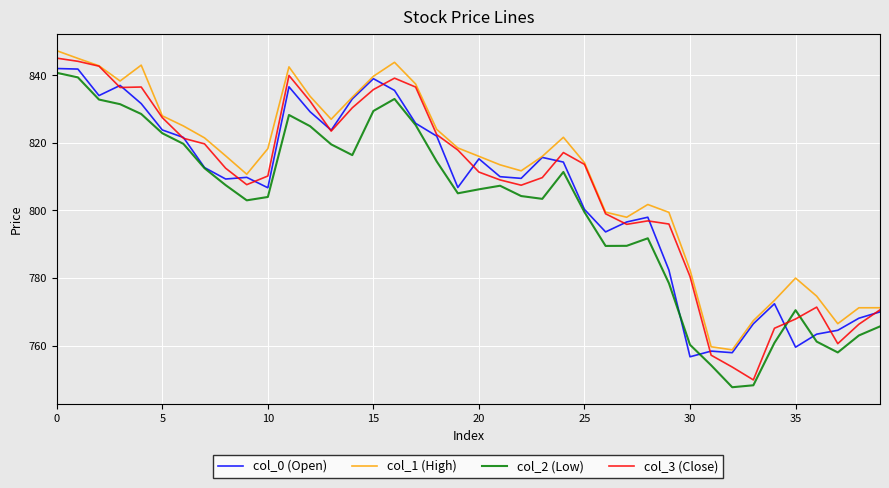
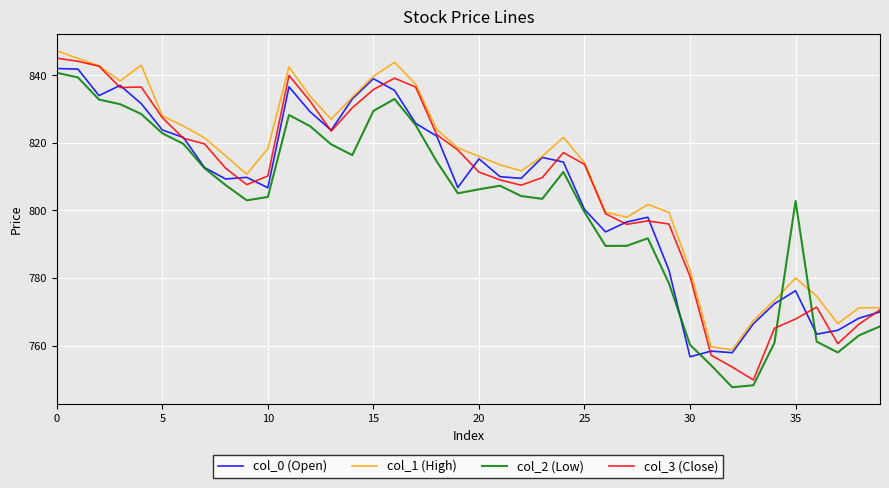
  {
    "col_0 (Open)": {
      "0": 842,
      "5": 824,
      "10": 807,
      "25": 800,
      "30": 757,
-     "35": 760
+     "35": 776
    },
    "col_1 (High)": {
      "0": 847,
      "10": 818,
      "30": 782,
      "35": 780
    },
    "col_2 (Low)": {
      "0": 841,
      "5": 823,
      "10": 804,
      "15": 829,
      "20": 806,
      "25": 800,
      "30": 760,
-     "35": 771
+     "35": 803
    },
    "col_3 (Close)": {
      "0": 845,
      "10": 810,
      "15": 836,
      "20": 811,
      "30": 780,
      "35": 768
    }
  }
